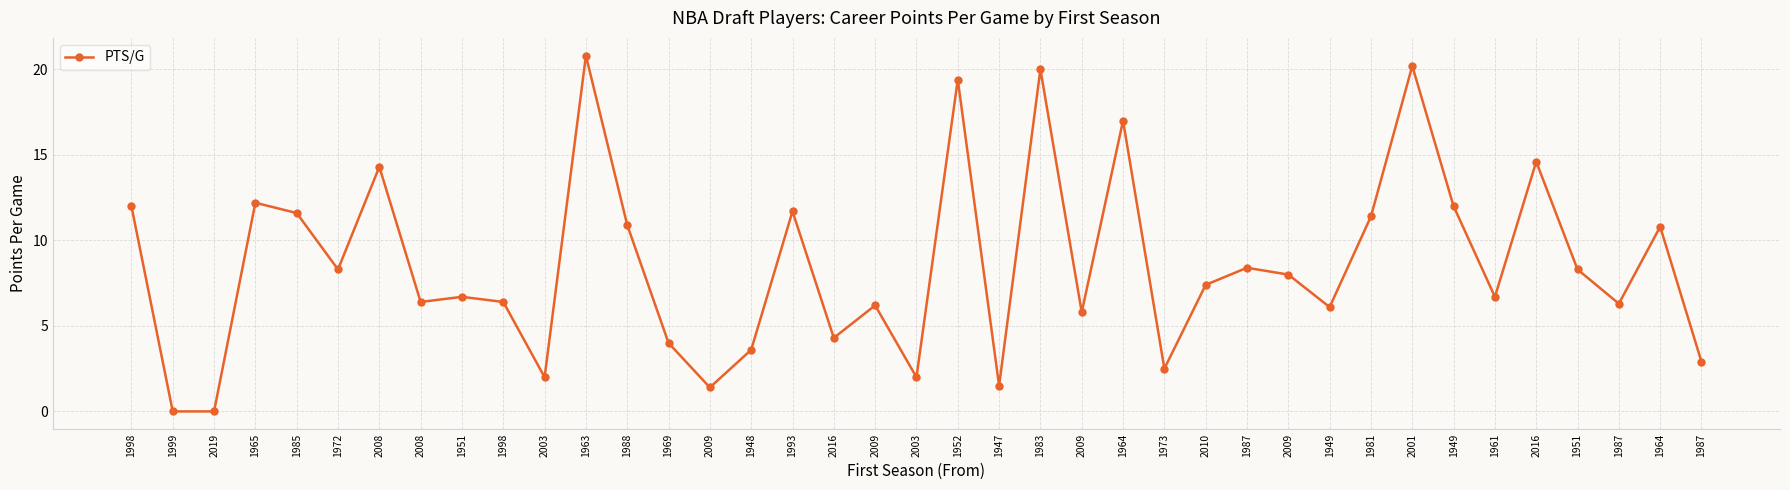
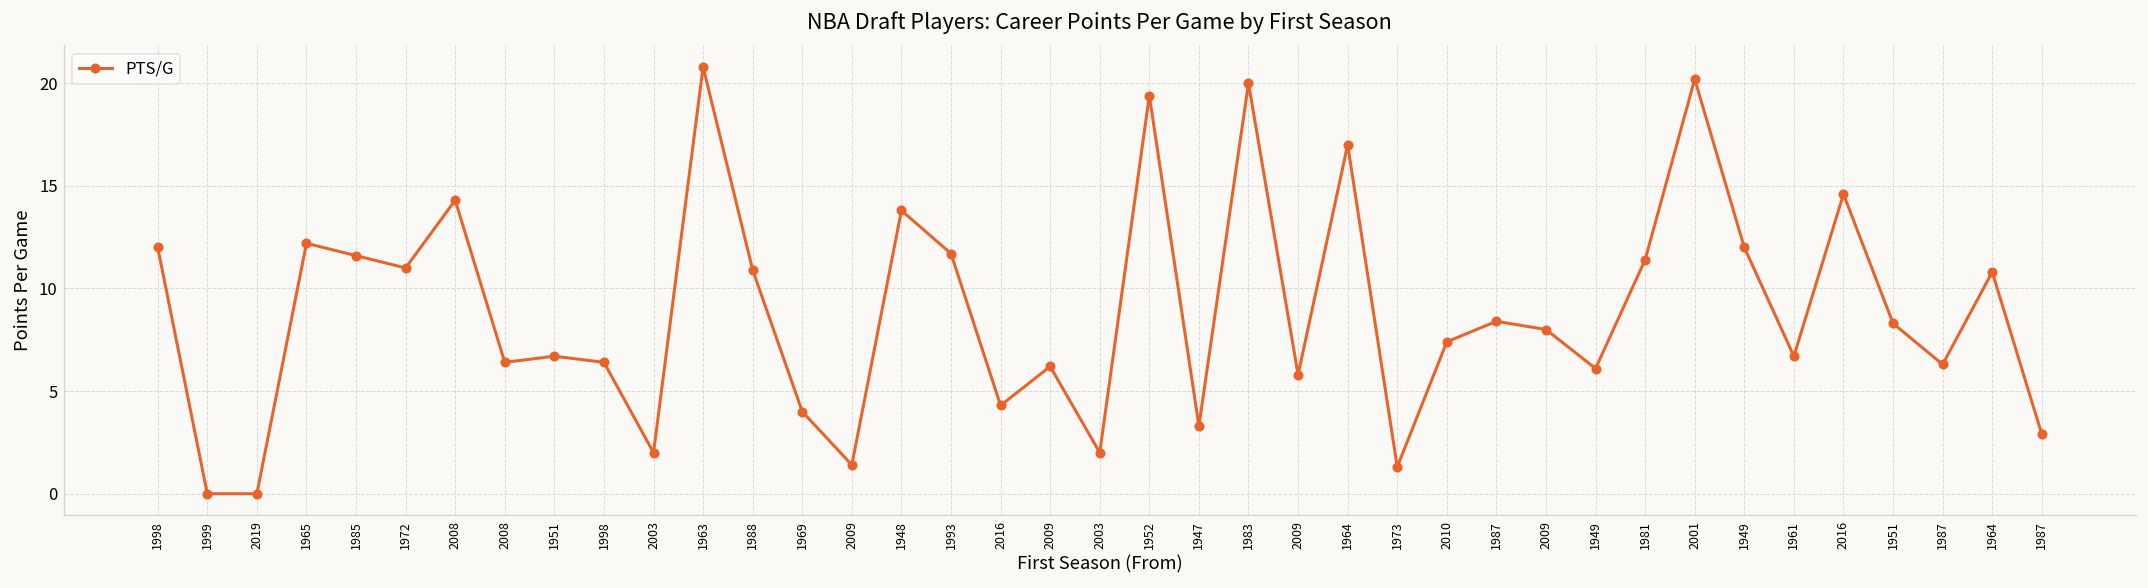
  {
    "1999": 0.0,
    "2019": 0.0,
    "1965": 12.2,
    "1985": 11.6,
-   "1972": 8.3,
+   "1972": 11.0,
    "1963": 20.8,
    "1988": 10.9,
    "1969": 4.0,
-   "1948": 3.6,
+   "1948": 13.8,
    "1993": 11.7,
    "1952": 19.4,
-   "1947": 1.5,
+   "1947": 3.3,
    "1983": 20.0,
-   "1973": 2.5,
+   "1973": 1.3,
    "2010": 7.4,
    "1981": 11.4,
    "2001": 20.2,
    "1961": 6.7
  }
